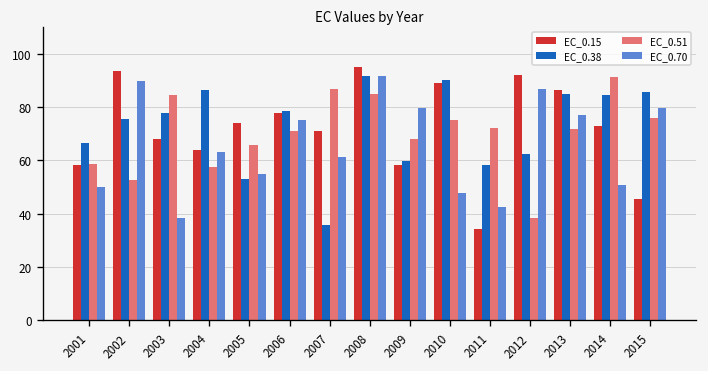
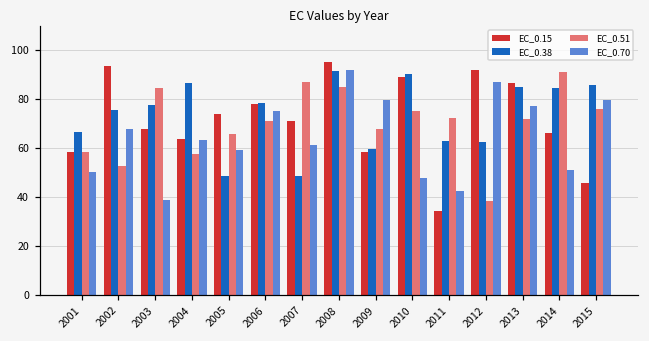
  {
    "EC_0.15": {
      "2001": 58,
      "2002": 93,
      "2003": 68,
      "2004": 64,
      "2005": 74,
      "2006": 78,
      "2007": 71,
      "2008": 95,
      "2009": 58,
      "2010": 89,
      "2011": 34,
      "2012": 92,
      "2013": 86,
-     "2014": 73,
+     "2014": 66,
      "2015": 46
    },
    "EC_0.38": {
      "2001": 67,
      "2002": 76,
      "2003": 78,
      "2004": 86,
-     "2005": 53,
+     "2005": 48,
      "2006": 78,
-     "2007": 36,
+     "2007": 48,
      "2008": 92,
      "2009": 60,
      "2010": 90,
-     "2011": 58,
+     "2011": 63,
      "2012": 62,
      "2013": 85,
      "2014": 85,
      "2015": 86
    },
    "EC_0.51": {
      "2001": 58,
      "2002": 53,
      "2003": 84,
      "2004": 58,
      "2005": 66,
      "2006": 71,
      "2007": 87,
      "2008": 85,
      "2009": 68,
      "2010": 75,
      "2011": 72,
      "2012": 38,
      "2013": 72,
      "2014": 91,
      "2015": 76
    },
    "EC_0.70": {
      "2001": 50,
-     "2002": 90,
+     "2002": 68,
      "2003": 39,
      "2004": 63,
-     "2005": 55,
+     "2005": 59,
      "2006": 75,
      "2007": 61,
      "2008": 92,
      "2009": 80,
      "2010": 48,
      "2011": 43,
      "2012": 87,
      "2013": 77,
      "2014": 51,
      "2015": 80
    }
  }
